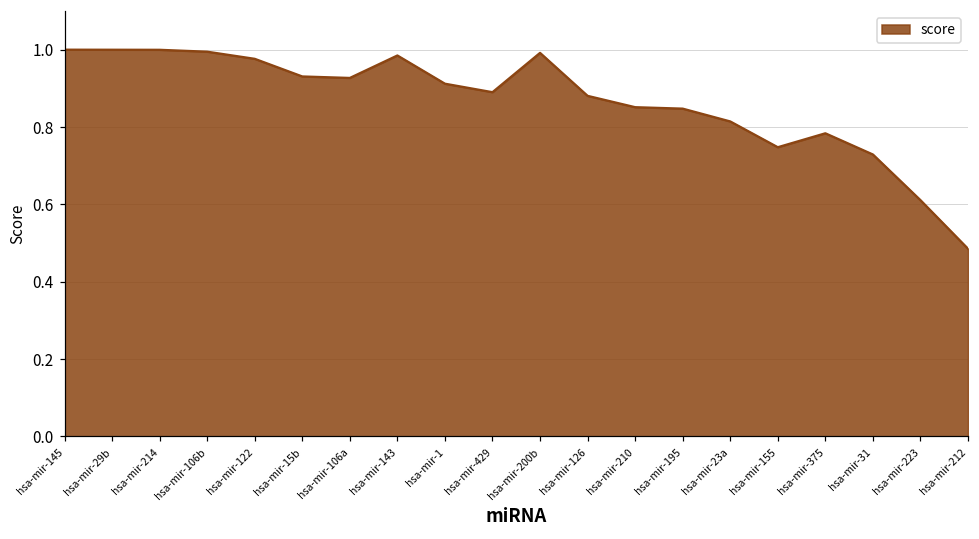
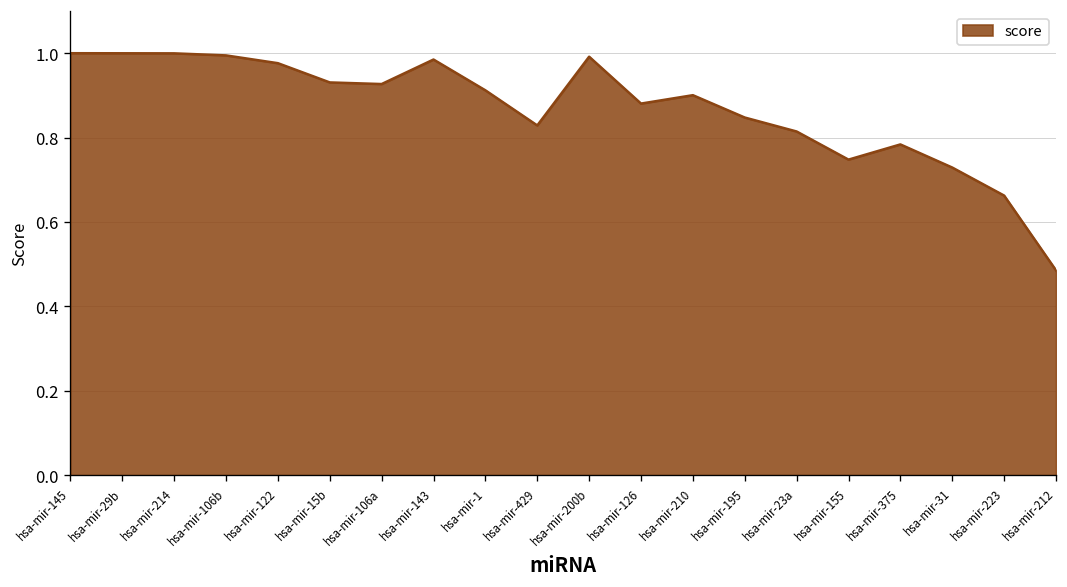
  {
    "hsa-mir-145": 1.00,
    "hsa-mir-29b": 1.00,
    "hsa-mir-214": 1.00,
    "hsa-mir-106b": 0.99,
    "hsa-mir-122": 0.98,
    "hsa-mir-15b": 0.93,
    "hsa-mir-106a": 0.93,
    "hsa-mir-143": 0.98,
    "hsa-mir-1": 0.91,
-   "hsa-mir-429": 0.89,
+   "hsa-mir-429": 0.83,
    "hsa-mir-200b": 0.99,
    "hsa-mir-126": 0.88,
-   "hsa-mir-210": 0.85,
+   "hsa-mir-210": 0.90,
    "hsa-mir-195": 0.85,
    "hsa-mir-23a": 0.81,
    "hsa-mir-155": 0.75,
    "hsa-mir-375": 0.78,
    "hsa-mir-31": 0.73,
-   "hsa-mir-223": 0.61,
+   "hsa-mir-223": 0.66,
    "hsa-mir-212": 0.49
  }
